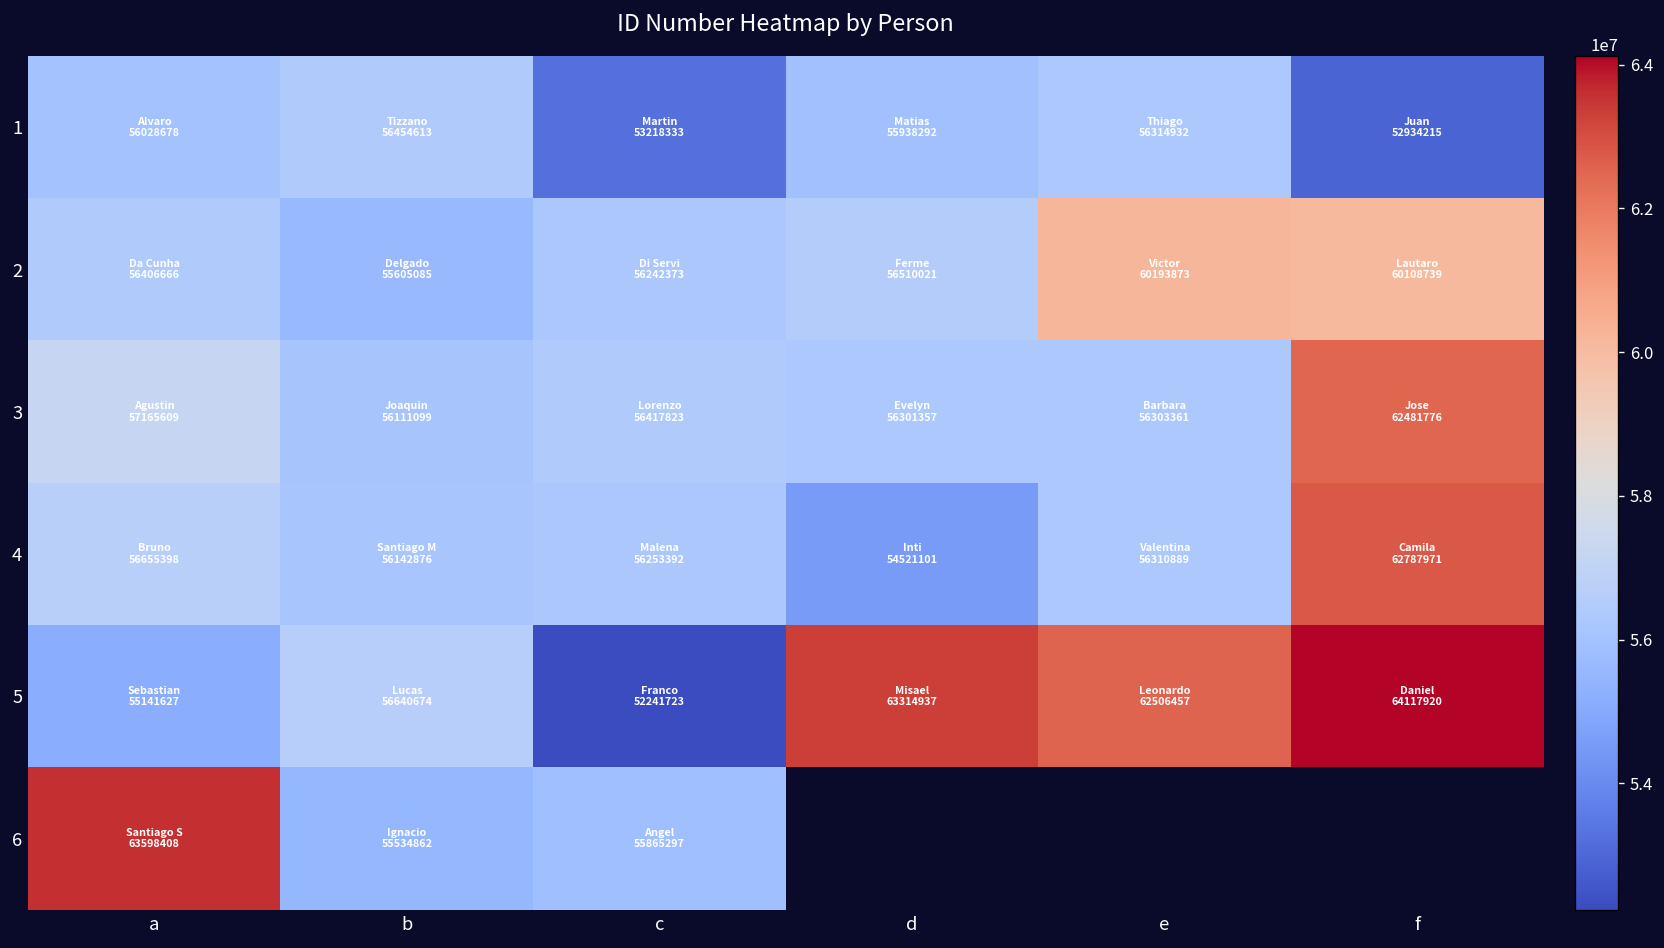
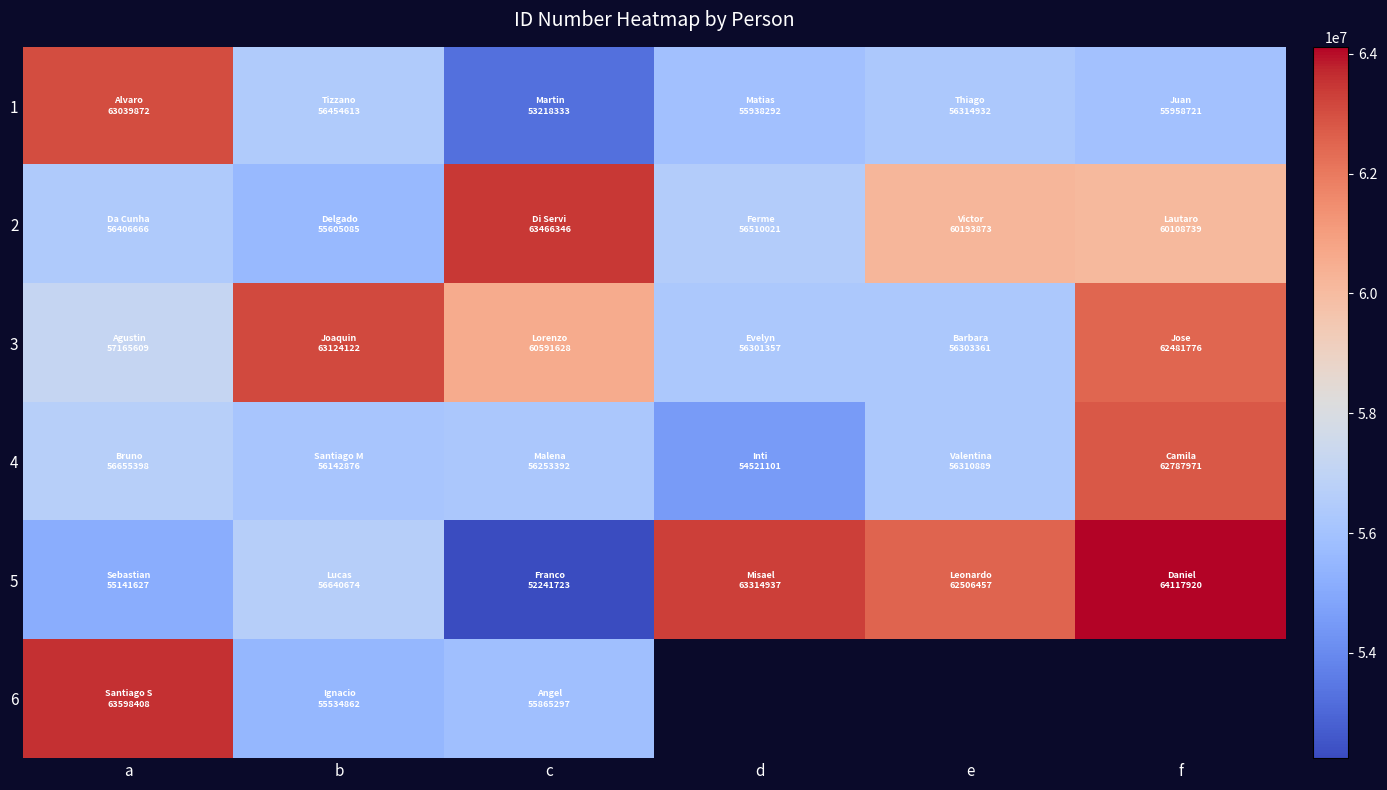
  {
    "1": {
-     "a": 56028678,
+     "a": 63039872,
      "b": 56454613,
      "c": 53218333,
      "d": 55938292,
      "e": 56314932,
-     "f": 52934215
+     "f": 55958721
    },
    "2": {
      "a": 56406666,
      "b": 55605085,
-     "c": 56242373,
+     "c": 63466346,
      "d": 56510021,
      "e": 60193873,
      "f": 60108739
    },
    "3": {
      "a": 57165609,
-     "b": 56111099,
-     "c": 56417823,
+     "b": 63124122,
+     "c": 60591628,
      "d": 56301357,
      "e": 56303361,
      "f": 62481776
    },
    "4": {
      "a": 56655398,
      "b": 56142876,
      "c": 56253392,
      "d": 54521101,
      "e": 56310889,
      "f": 62787971
    },
    "5": {
      "a": 55141627,
      "b": 56640674,
      "c": 52241723,
      "d": 63314937,
      "e": 62506457,
      "f": 64117920
    },
    "6": {
      "a": 63598408,
      "b": 55534862,
      "c": 55865297
    }
  }
